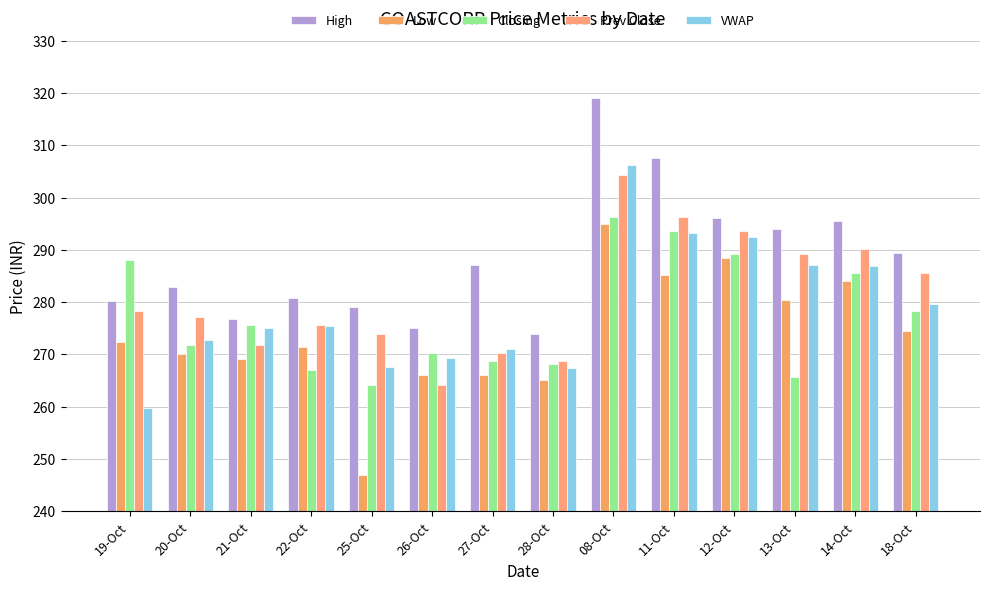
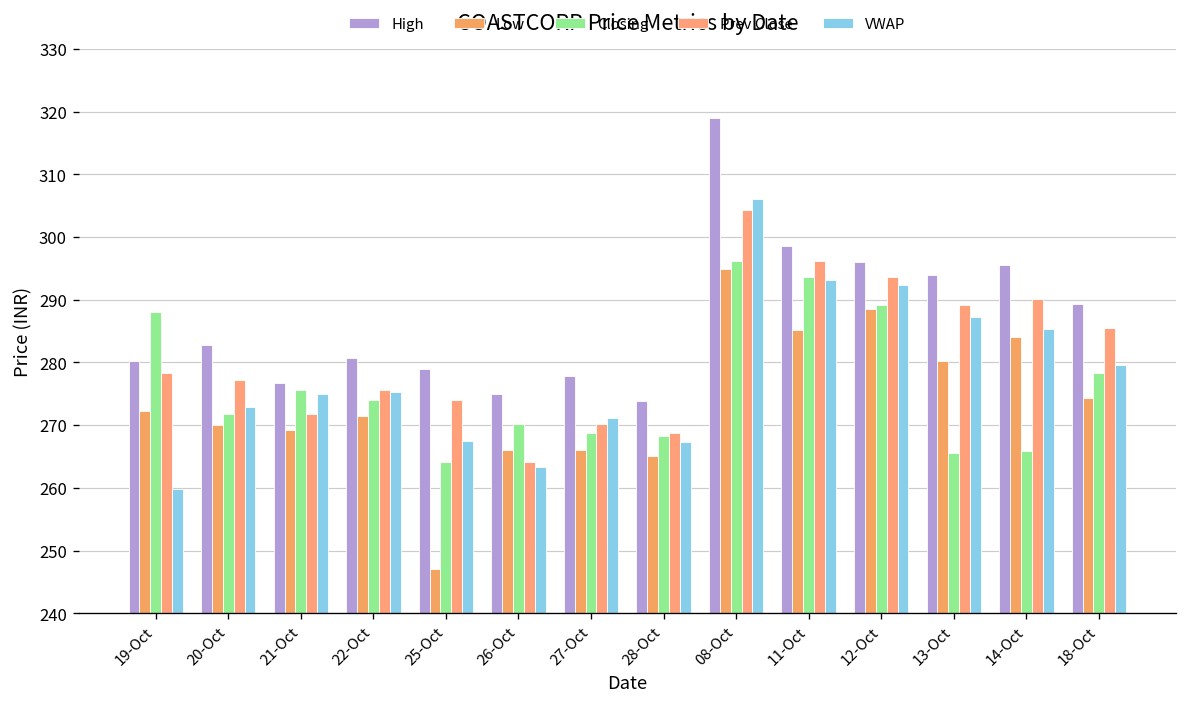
  {
    "High": {
      "19-Oct": 280,
      "20-Oct": 283,
      "21-Oct": 277,
      "22-Oct": 281,
      "25-Oct": 279,
      "26-Oct": 275,
-     "27-Oct": 287,
+     "27-Oct": 278,
      "28-Oct": 274,
      "08-Oct": 319,
-     "11-Oct": 308,
+     "11-Oct": 299,
      "12-Oct": 296,
      "13-Oct": 294,
      "14-Oct": 296,
      "18-Oct": 289
    },
    "Closing": {
      "19-Oct": 288,
      "20-Oct": 272,
      "21-Oct": 276,
-     "22-Oct": 267,
+     "22-Oct": 274,
      "25-Oct": 264,
      "26-Oct": 270,
      "27-Oct": 269,
      "28-Oct": 268,
      "08-Oct": 296,
      "11-Oct": 294,
      "12-Oct": 289,
      "13-Oct": 266,
-     "14-Oct": 286,
+     "14-Oct": 266,
      "18-Oct": 278
    },
    "VWAP": {
      "19-Oct": 260,
      "20-Oct": 273,
      "21-Oct": 275,
      "22-Oct": 275,
      "25-Oct": 268,
-     "26-Oct": 269,
+     "26-Oct": 263,
      "27-Oct": 271,
      "28-Oct": 267,
      "08-Oct": 306,
      "11-Oct": 293,
      "12-Oct": 292,
      "13-Oct": 287,
-     "14-Oct": 287,
+     "14-Oct": 285,
      "18-Oct": 280
    }
  }
